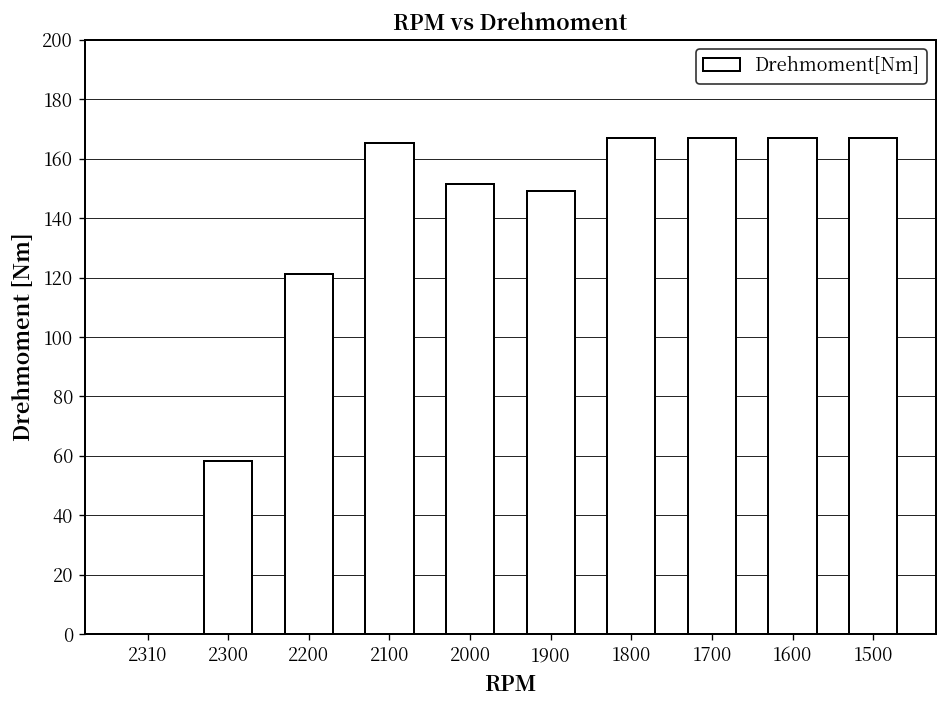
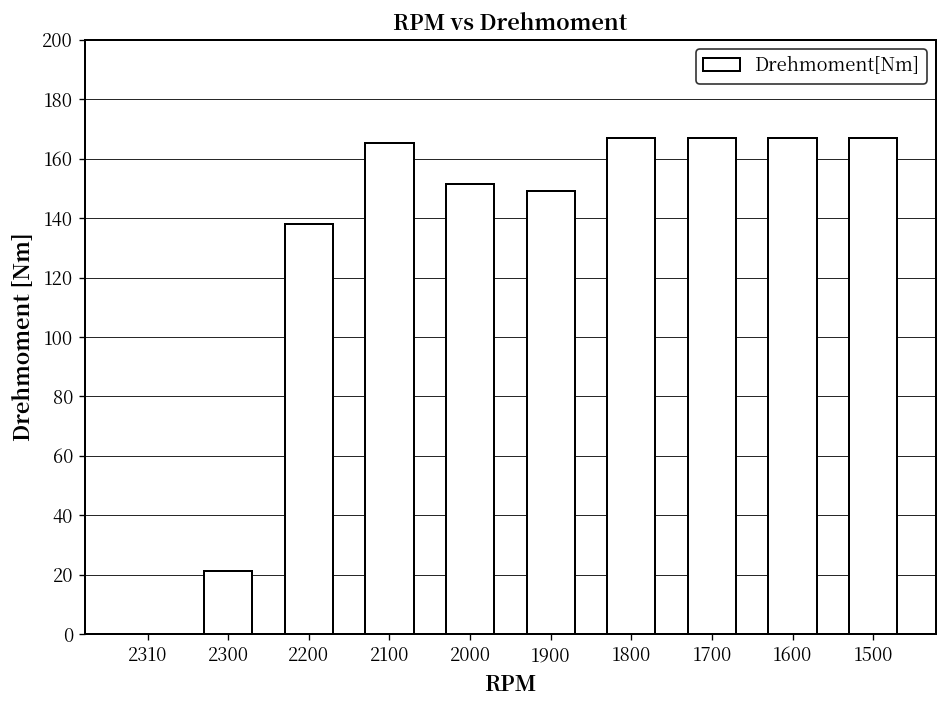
  {
    "2310": 0,
-   "2300": 58,
-   "2200": 121,
+   "2300": 21,
+   "2200": 138,
    "2100": 165,
    "2000": 151,
    "1900": 149,
    "1800": 167,
    "1700": 167,
    "1600": 167,
    "1500": 167
  }
